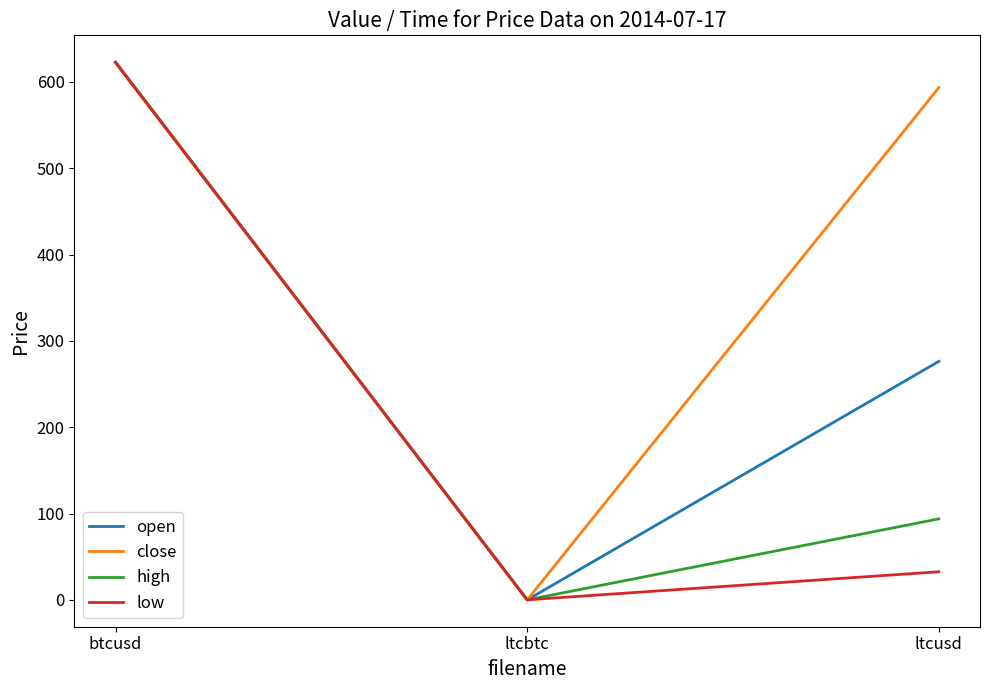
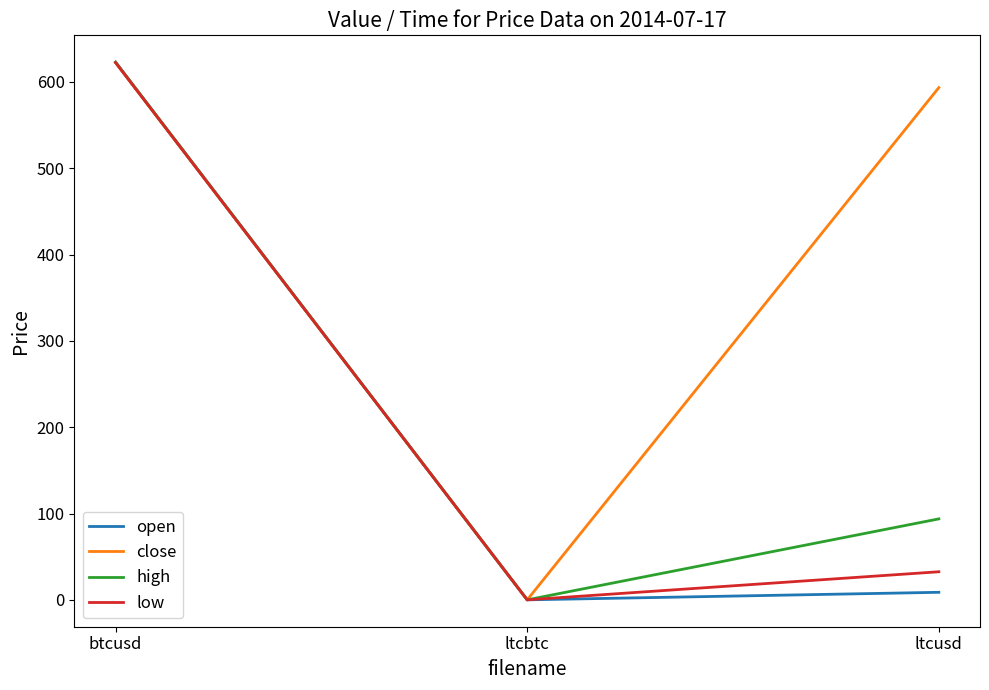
  {
    "open": {
-     "ltcusd": 280
+     "ltcusd": 10
    },
    "close": {
      "ltcusd": 590
    },
    "high": {
      "ltcusd": 90
    },
    "low": {
      "ltcusd": 30
    }
  }
